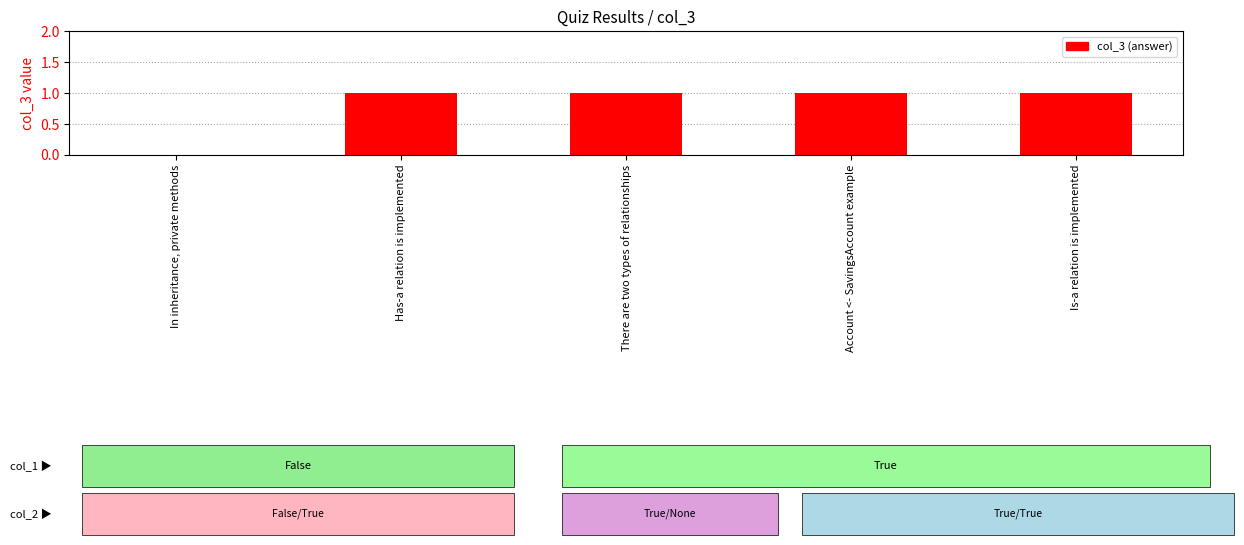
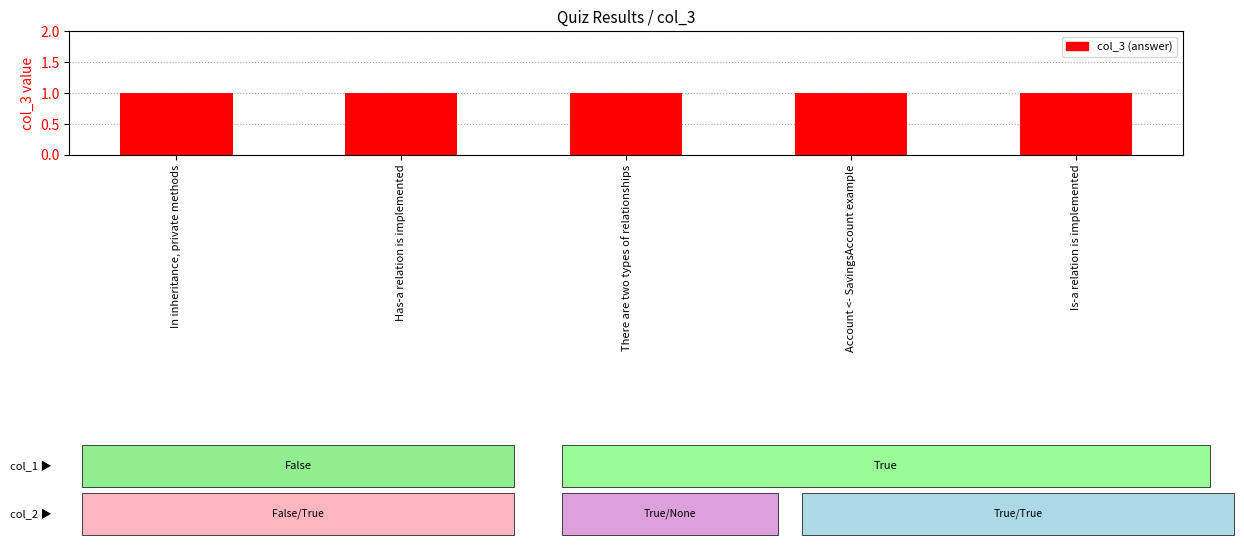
  {
-   "In inheritance, private methods": 0,
+   "In inheritance, private methods": 1,
    "Has-a relation is implemented": 1,
    "There are two types of relationships": 1,
    "Account <- SavingsAccount example": 1,
    "Is-a relation is implemented": 1
  }
